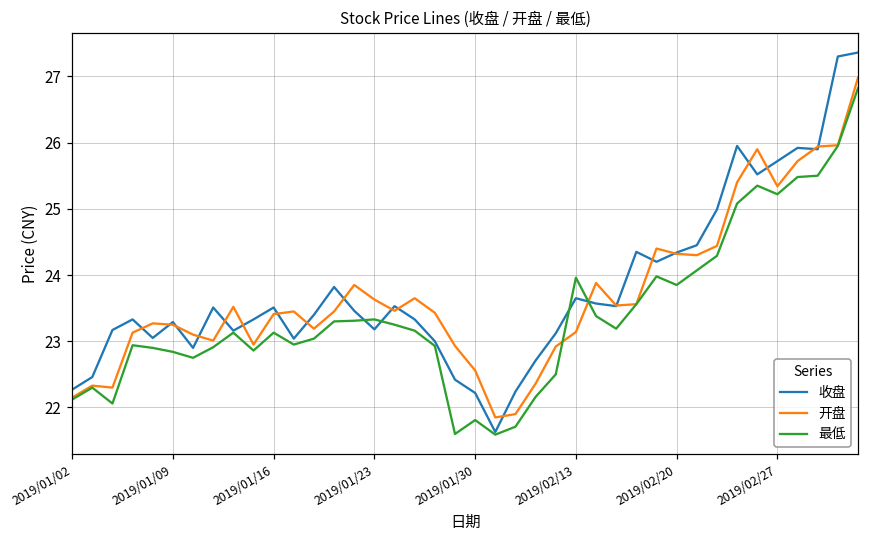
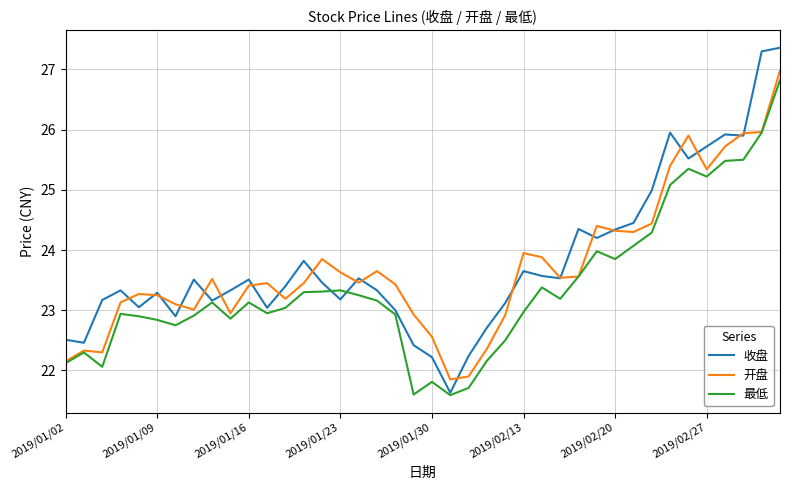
  {
    "收盘": {
-     "2019/01/02": 22.3,
+     "2019/01/02": 22.5,
      "2019/01/16": 23.5,
      "2019/01/23": 23.2,
      "2019/01/30": 22.2,
      "2019/02/13": 23.7,
      "2019/02/27": 25.7
    },
    "开盘": {
      "2019/01/16": 23.4,
      "2019/01/23": 23.6,
      "2019/01/30": 22.6,
-     "2019/02/13": 23.1,
+     "2019/02/13": 24.0,
      "2019/02/27": 25.3
    },
    "最低": {
      "2019/01/09": 22.8,
      "2019/01/16": 23.1,
      "2019/01/23": 23.3,
      "2019/01/30": 21.8,
-     "2019/02/13": 24.0,
+     "2019/02/13": 23.0,
      "2019/02/20": 23.9,
      "2019/02/27": 25.2
    }
  }
